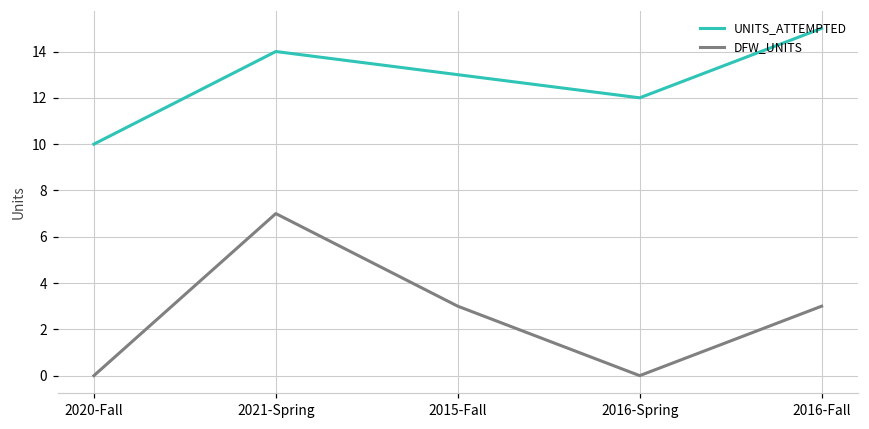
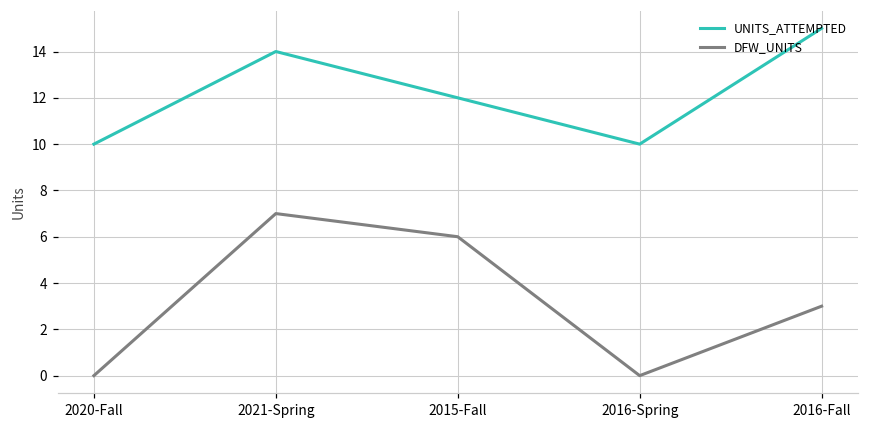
  {
    "UNITS_ATTEMPTED": {
      "2020-Fall": 10,
      "2021-Spring": 14,
-     "2015-Fall": 13,
-     "2016-Spring": 12,
+     "2015-Fall": 12,
+     "2016-Spring": 10,
      "2016-Fall": 15
    },
    "DFW_UNITS": {
      "2020-Fall": 0,
      "2021-Spring": 7,
-     "2015-Fall": 3,
+     "2015-Fall": 6,
      "2016-Spring": 0,
      "2016-Fall": 3
    }
  }
